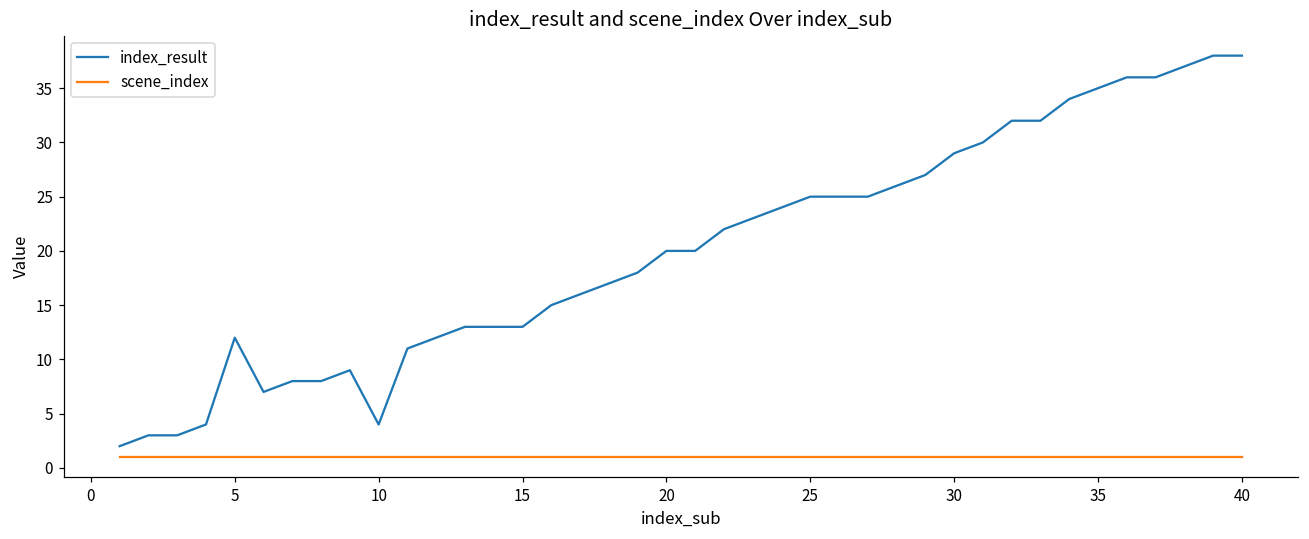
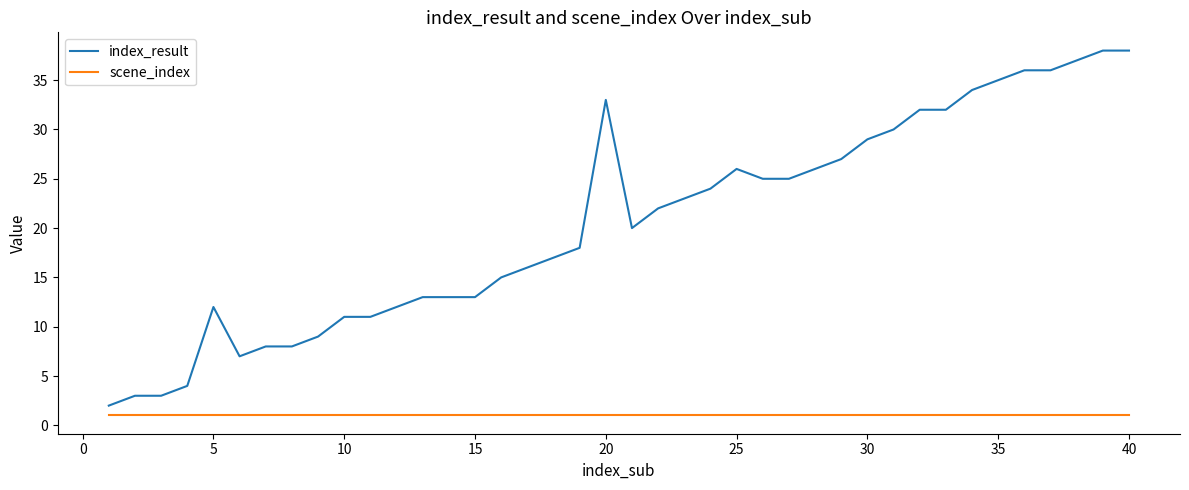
  {
    "index_result": {
      "5": 12,
-     "10": 4,
+     "10": 11,
      "15": 13,
-     "20": 20,
-     "25": 25,
+     "20": 33,
+     "25": 26,
      "30": 29,
      "35": 35,
      "40": 38
    },
    "scene_index": {
      "5": 1,
      "10": 1,
      "15": 1,
      "20": 1,
      "25": 1,
      "30": 1,
      "35": 1,
      "40": 1
    }
  }
